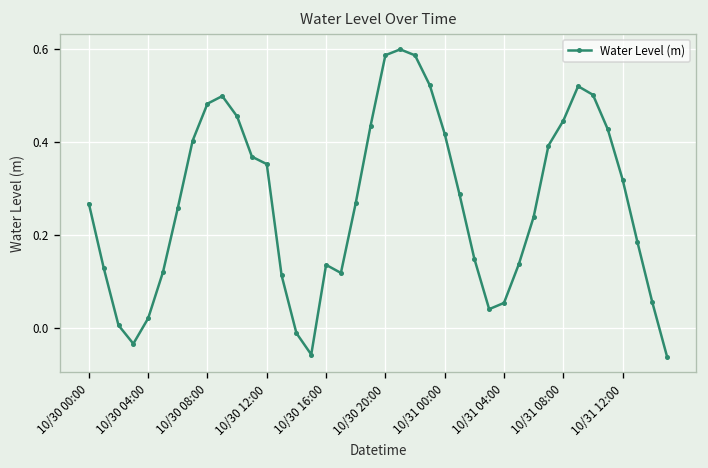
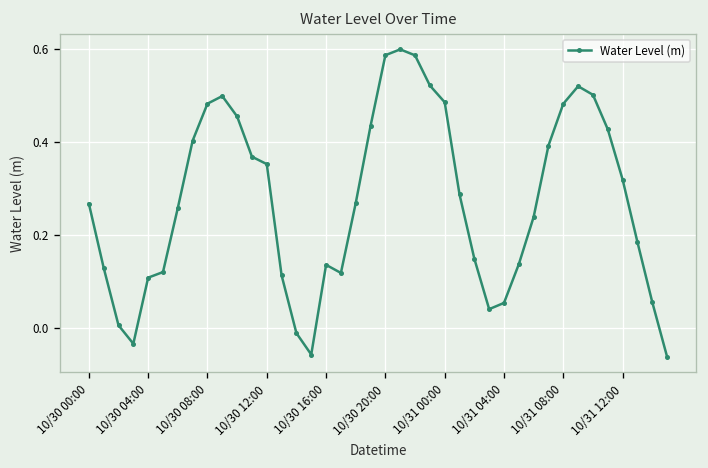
  {
    "10/30 00:00": 0.27,
-   "10/30 04:00": 0.02,
+   "10/30 04:00": 0.11,
    "10/30 08:00": 0.48,
    "10/30 12:00": 0.35,
    "10/30 16:00": 0.14,
    "10/30 20:00": 0.59,
-   "10/31 00:00": 0.42,
+   "10/31 00:00": 0.49,
    "10/31 04:00": 0.05,
-   "10/31 08:00": 0.45,
+   "10/31 08:00": 0.48,
    "10/31 12:00": 0.32
  }
